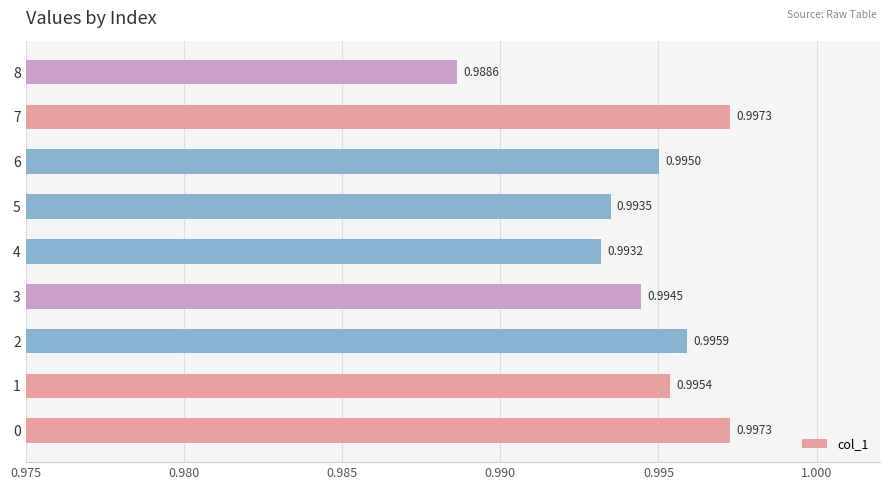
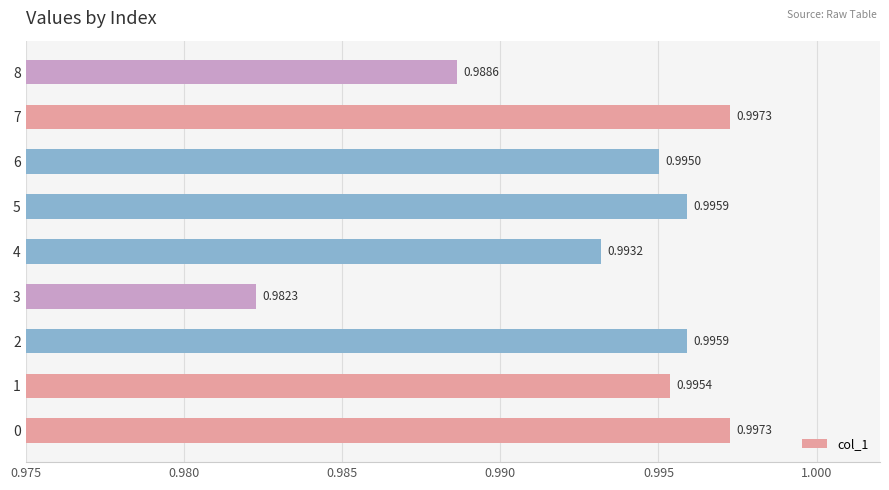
  {
    "8": 0.9886,
    "7": 0.9973,
    "6": 0.9950,
-   "5": 0.9935,
+   "5": 0.9959,
    "4": 0.9932,
-   "3": 0.9945,
+   "3": 0.9823,
    "2": 0.9959,
    "1": 0.9954,
    "0": 0.9973
  }
